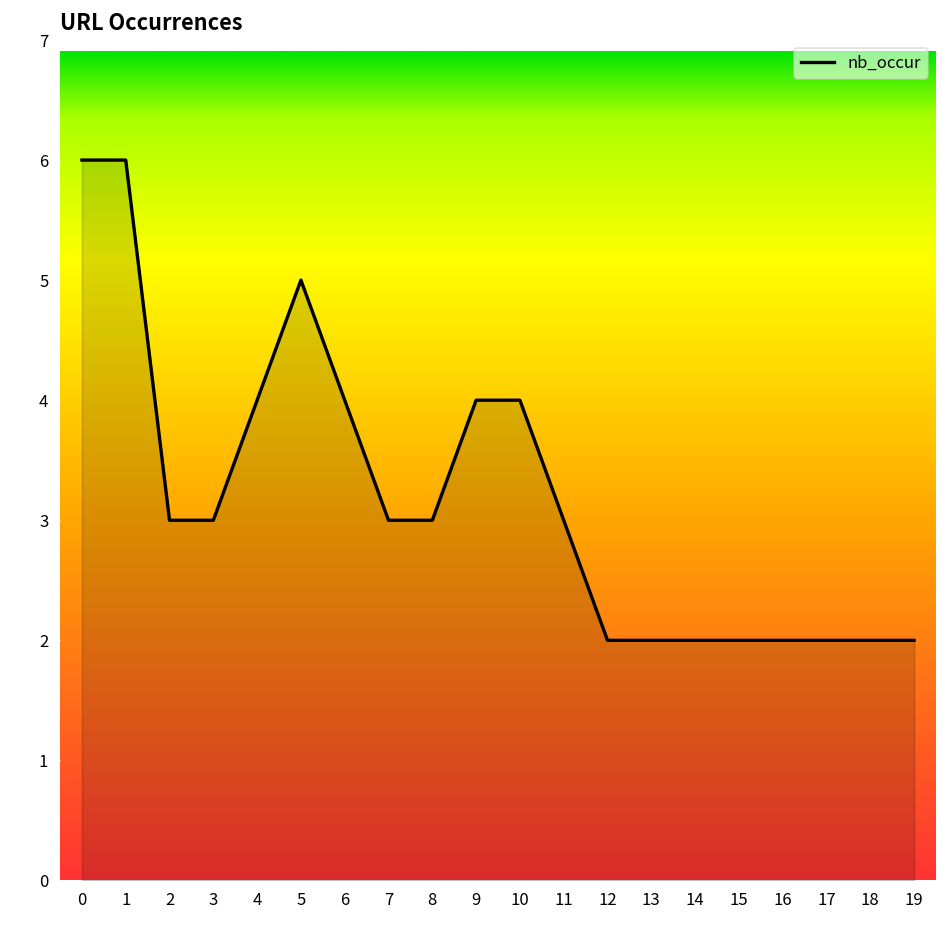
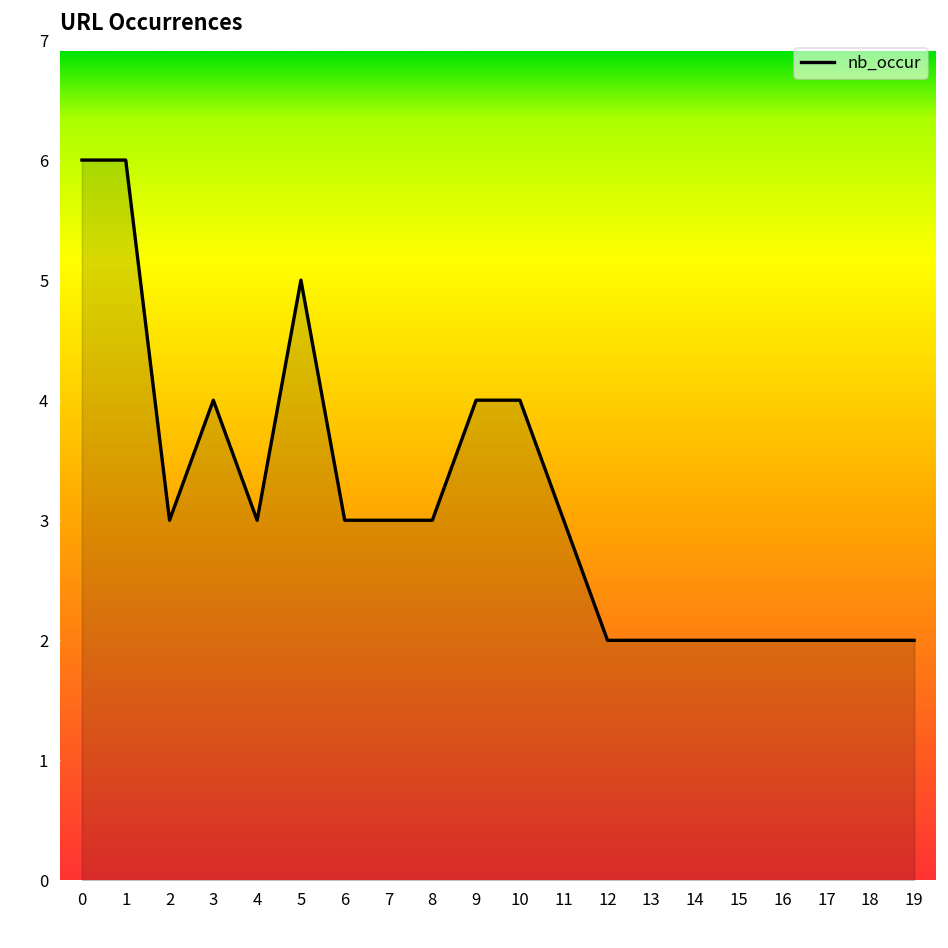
  {
    "0": 6,
    "1": 6,
    "2": 3,
-   "3": 3,
-   "4": 4,
+   "3": 4,
+   "4": 3,
    "5": 5,
-   "6": 4,
+   "6": 3,
    "7": 3,
    "8": 3,
    "9": 4,
    "10": 4,
    "11": 3,
    "12": 2,
    "13": 2,
    "14": 2,
    "15": 2,
    "16": 2,
    "17": 2,
    "18": 2,
    "19": 2
  }
